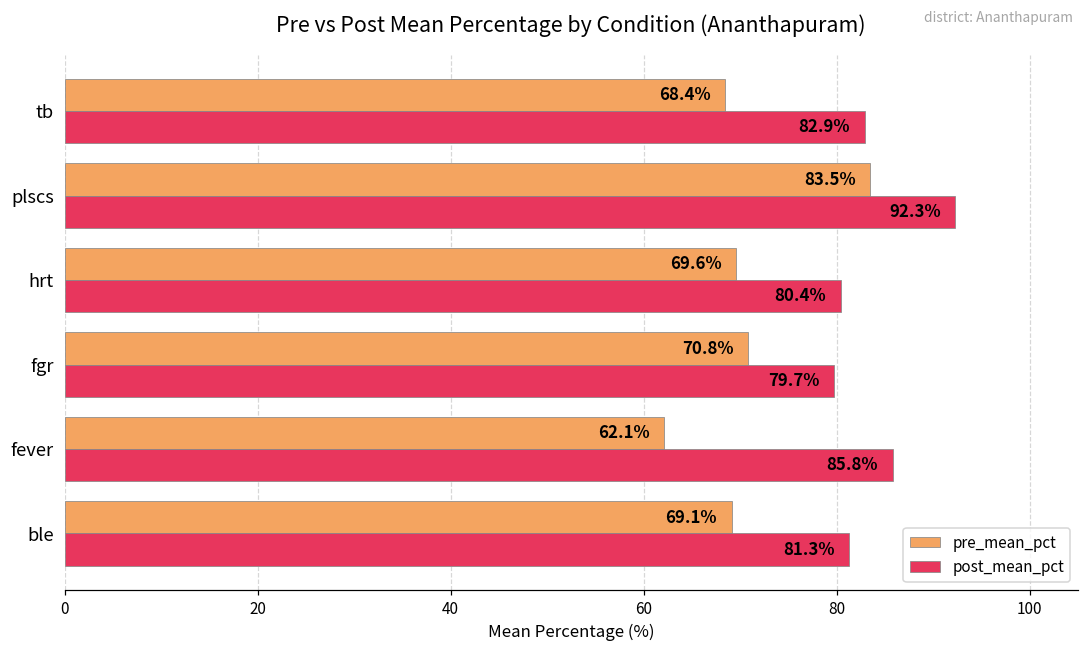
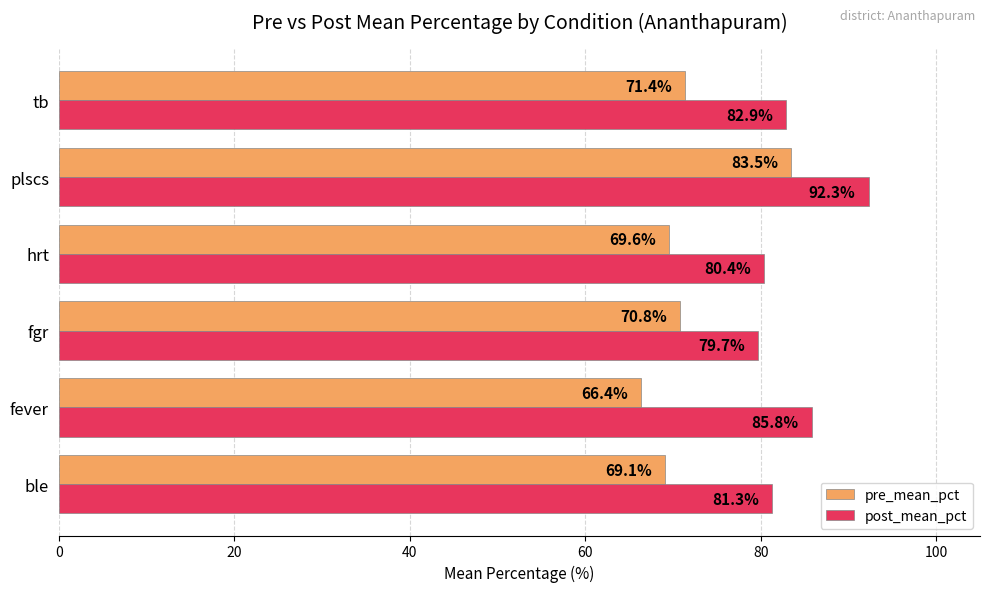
  {
    "pre_mean_pct": {
-     "tb": "68.4%",
+     "tb": "71.4%",
      "plscs": "83.5%",
      "hrt": "69.6%",
      "fgr": "70.8%",
-     "fever": "62.1%",
+     "fever": "66.4%",
      "ble": "69.1%"
    },
    "post_mean_pct": {
      "tb": "82.9%",
      "plscs": "92.3%",
      "hrt": "80.4%",
      "fgr": "79.7%",
      "fever": "85.8%",
      "ble": "81.3%"
    }
  }
